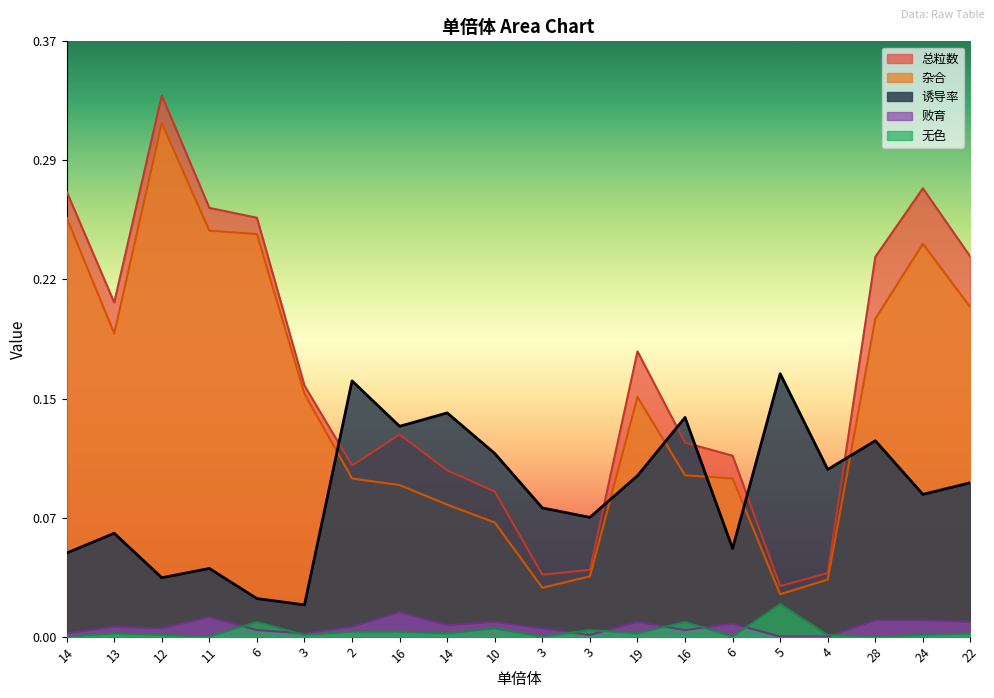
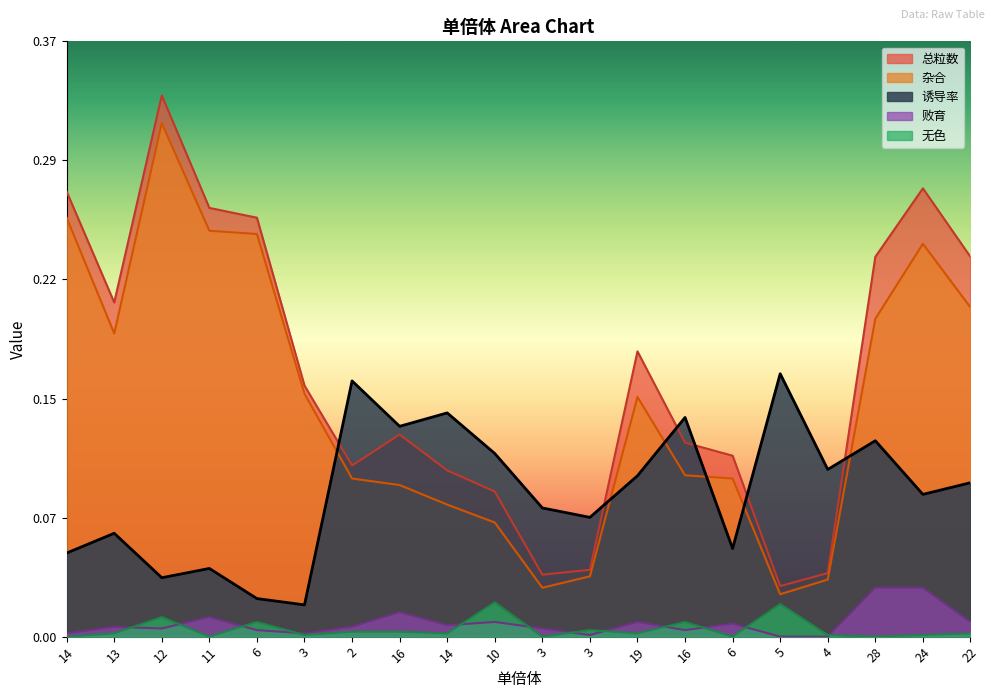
  {
    "诱导率": {
      "13": 0.063,
      "12": 0.036,
      "11": 0.042,
      "2": 0.157,
      "10": 0.112,
      "19": 0.099,
      "5": 0.161,
      "4": 0.103,
      "28": 0.120,
      "24": 0.087,
      "22": 0.094
    },
    "败育": {
      "13": 0.006,
      "12": 0.005,
      "11": 0.012,
      "2": 0.006,
      "10": 0.01,
      "19": 0.01,
      "5": 0.00,
-     "28": 0.01,
-     "24": 0.01,
+     "28": 0.03,
+     "24": 0.03,
      "22": 0.01
    },
    "无色": {
      "13": 0.002,
-     "12": 0.001,
+     "12": 0.012,
      "11": 0.000,
      "2": 0.003,
-     "10": 0.005,
+     "10": 0.021,
      "19": 0.002,
      "5": 0.020,
      "28": 0.000,
      "24": 0.001,
      "22": 0.002
    }
  }
